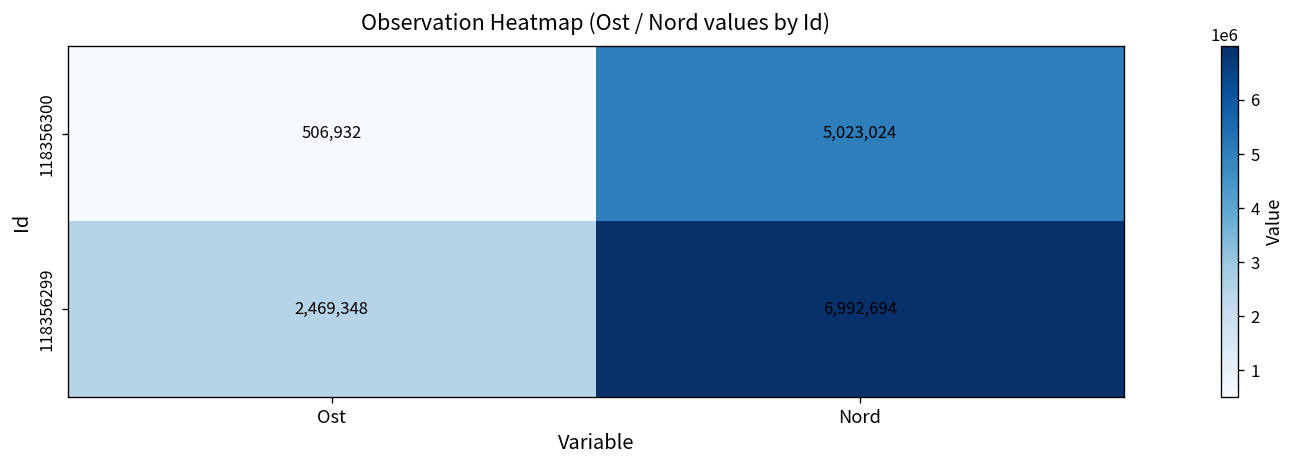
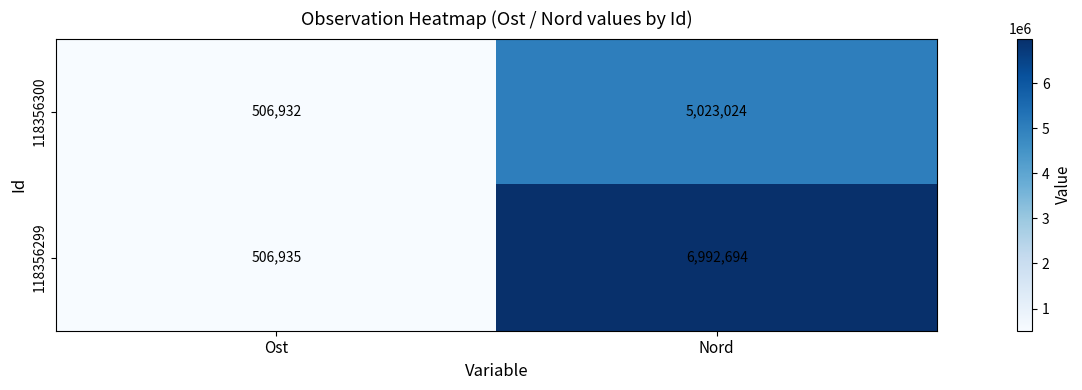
  {
    "118356300": {
      "Ost": "506,932",
      "Nord": "5,023,024"
    },
    "118356299": {
-     "Ost": "2,469,348",
+     "Ost": "506,935",
      "Nord": "6,992,694"
    }
  }
